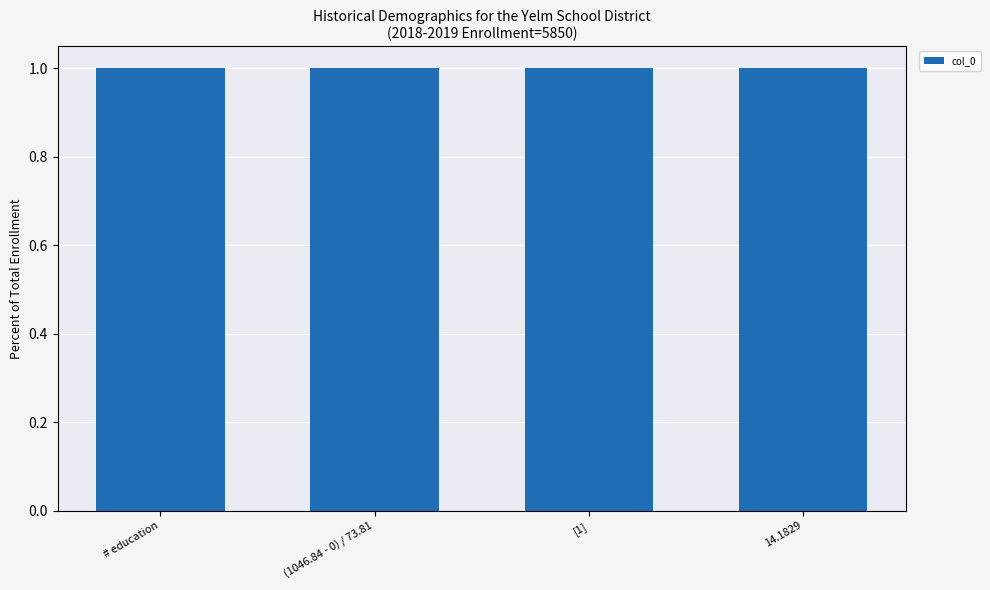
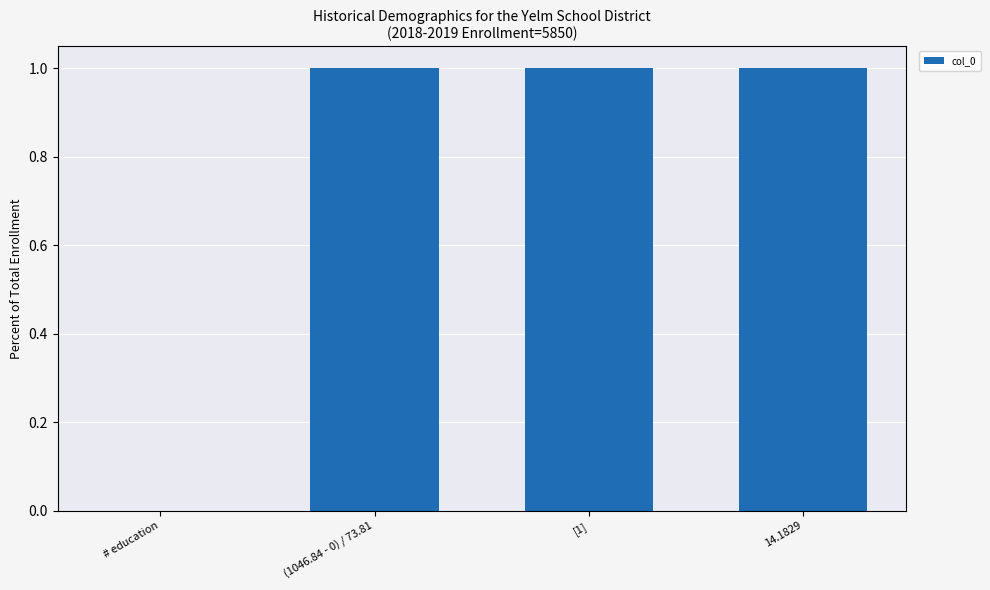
  {
-   "# education": 1,
+   "# education": 0,
    "(1046.84 - 0) / 73.81": 1,
    "[1]": 1,
    "14.1829": 1
  }
